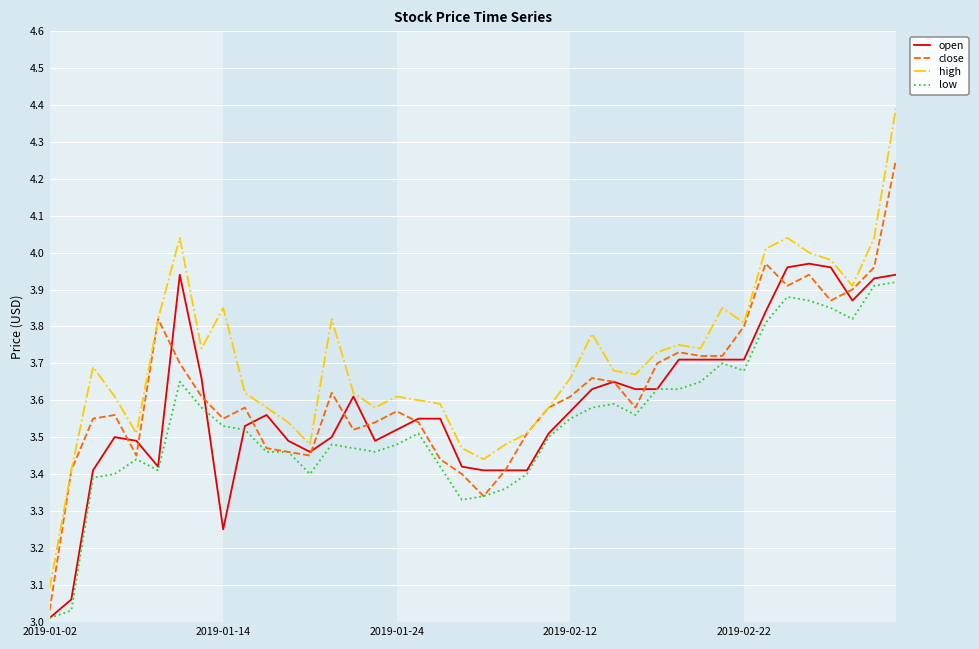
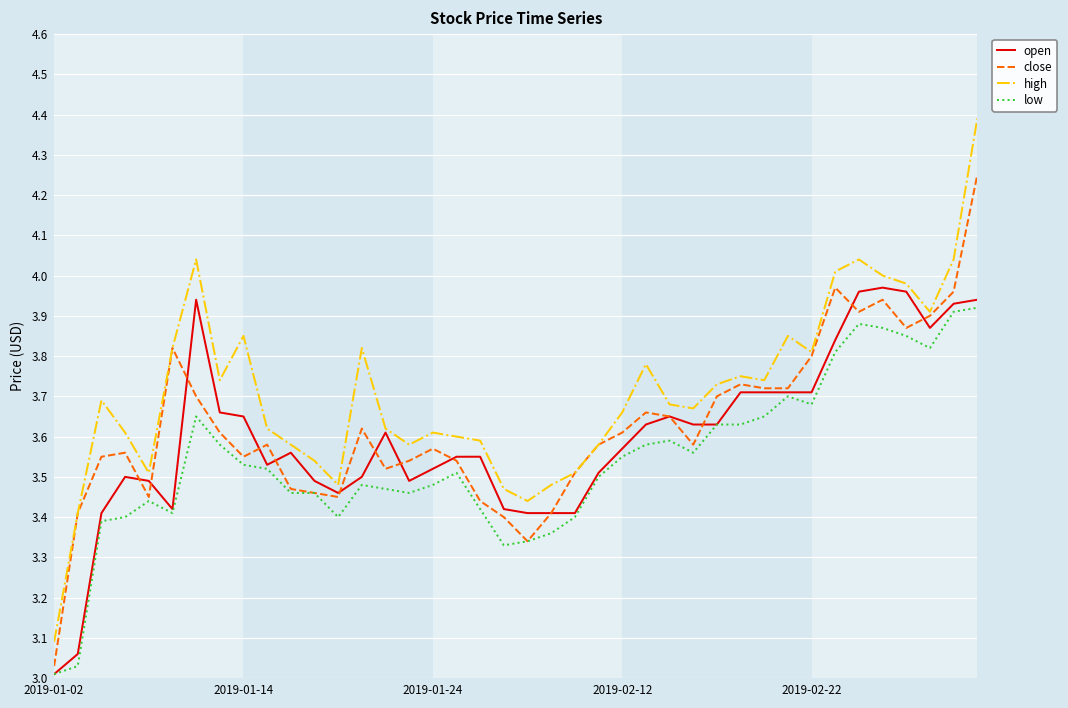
  {
    "open": {
-     "2019-01-14": 3.25,
+     "2019-01-14": 3.65,
      "2019-01-24": 3.52,
      "2019-02-12": 3.57,
      "2019-02-22": 3.71
    },
    "close": {
      "2019-01-02": 3.03,
      "2019-01-14": 3.55,
      "2019-01-24": 3.57,
      "2019-02-12": 3.61,
      "2019-02-22": 3.80
    },
    "high": {
      "2019-01-02": 3.09,
      "2019-01-14": 3.85,
      "2019-01-24": 3.61,
      "2019-02-12": 3.66,
      "2019-02-22": 3.81
    },
    "low": {
      "2019-01-14": 3.53,
      "2019-01-24": 3.48,
      "2019-02-12": 3.55,
      "2019-02-22": 3.68
    }
  }
